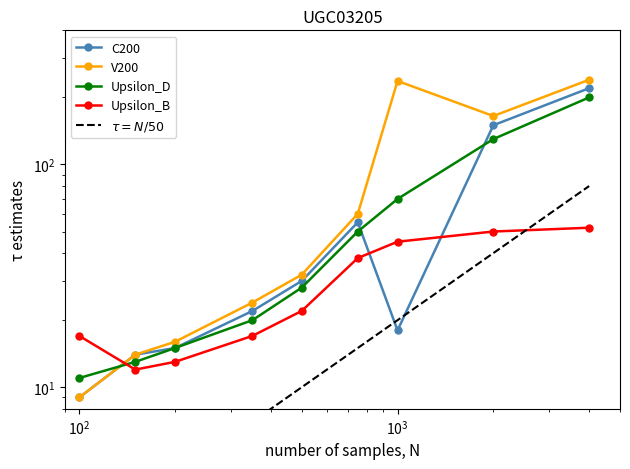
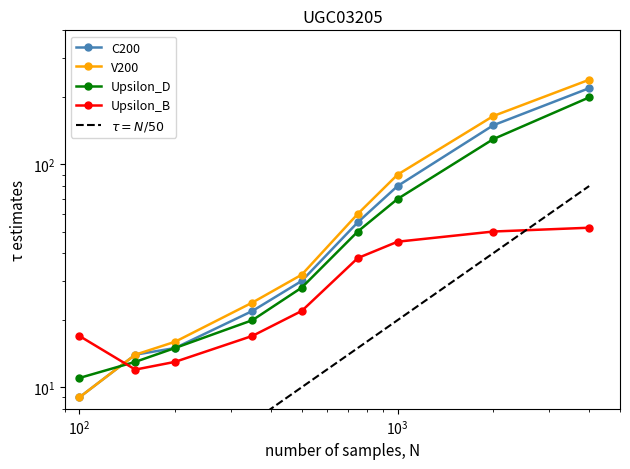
  {
    "C200": {
-     "10^3": 18
+     "10^3": 80
    },
    "V200": {
-     "10^3": 240
+     "10^3": 90
    },
    "Upsilon_D": {
      "10^2": 11,
      "10^3": 70
    },
    "Upsilon_B": {
      "10^2": 17,
      "10^3": 45
    }
  }
